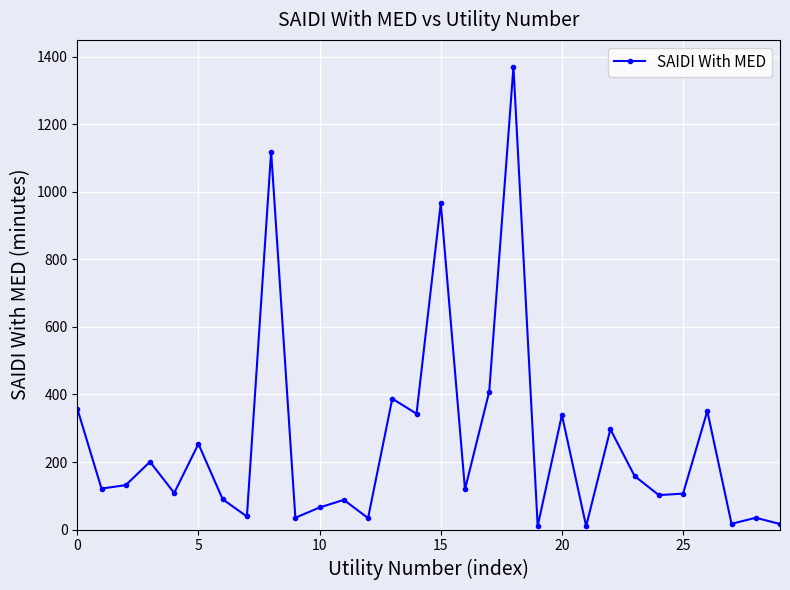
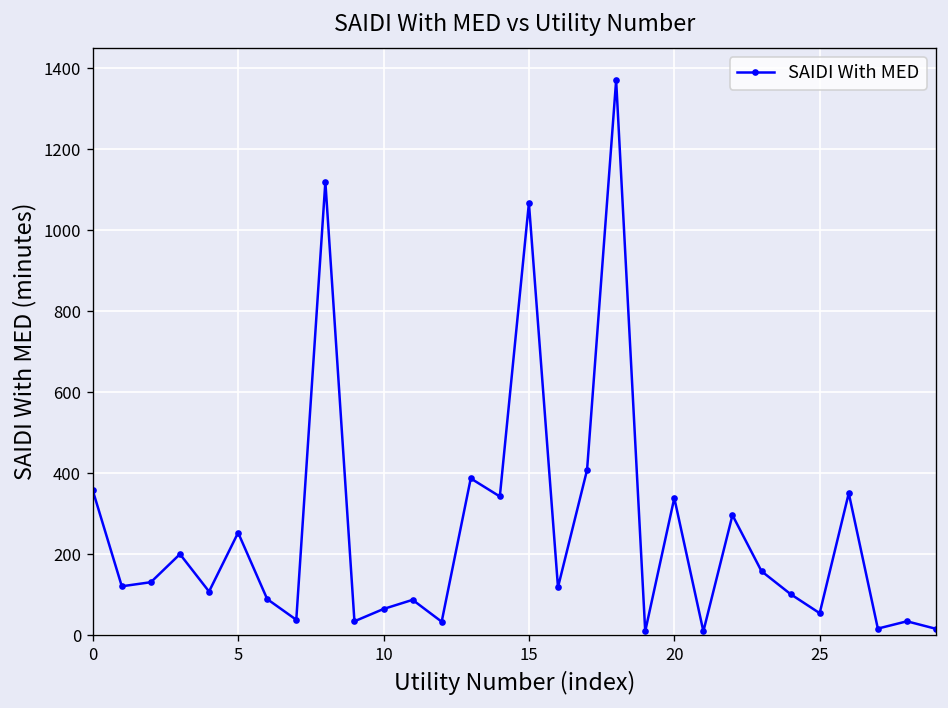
  {
    "0": 360,
    "5": 250,
    "10": 70,
-   "15": 970,
+   "15": 1070,
    "20": 340,
-   "25": 110
+   "25": 60
  }
